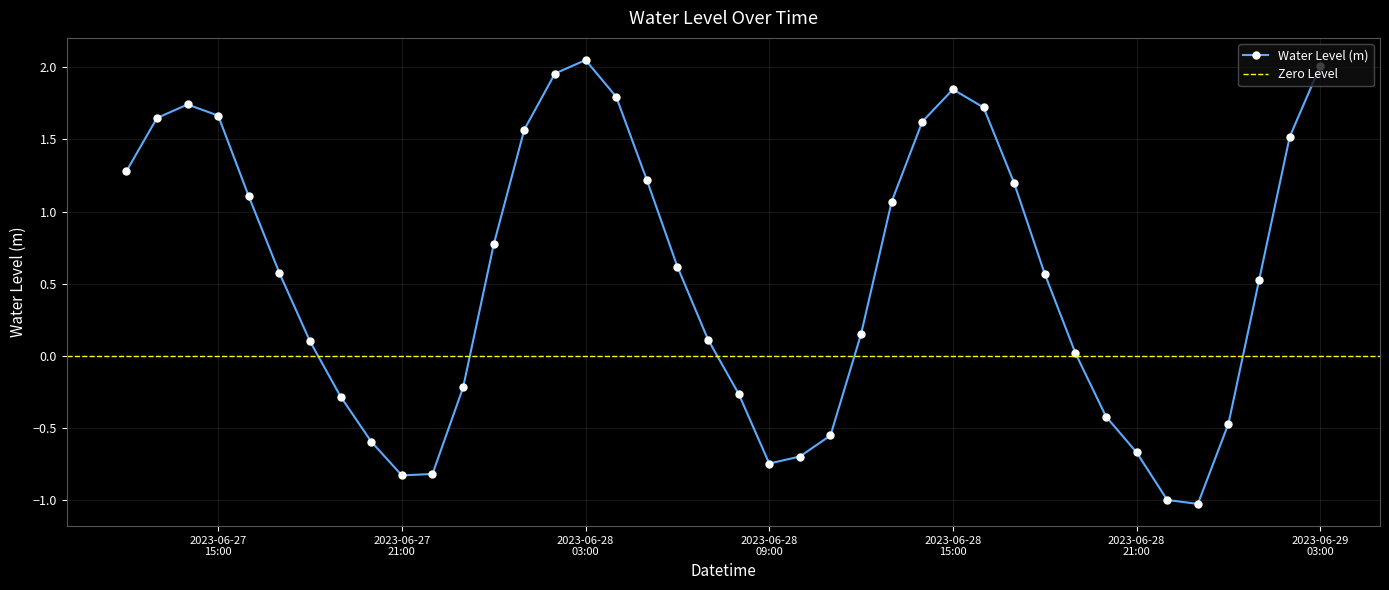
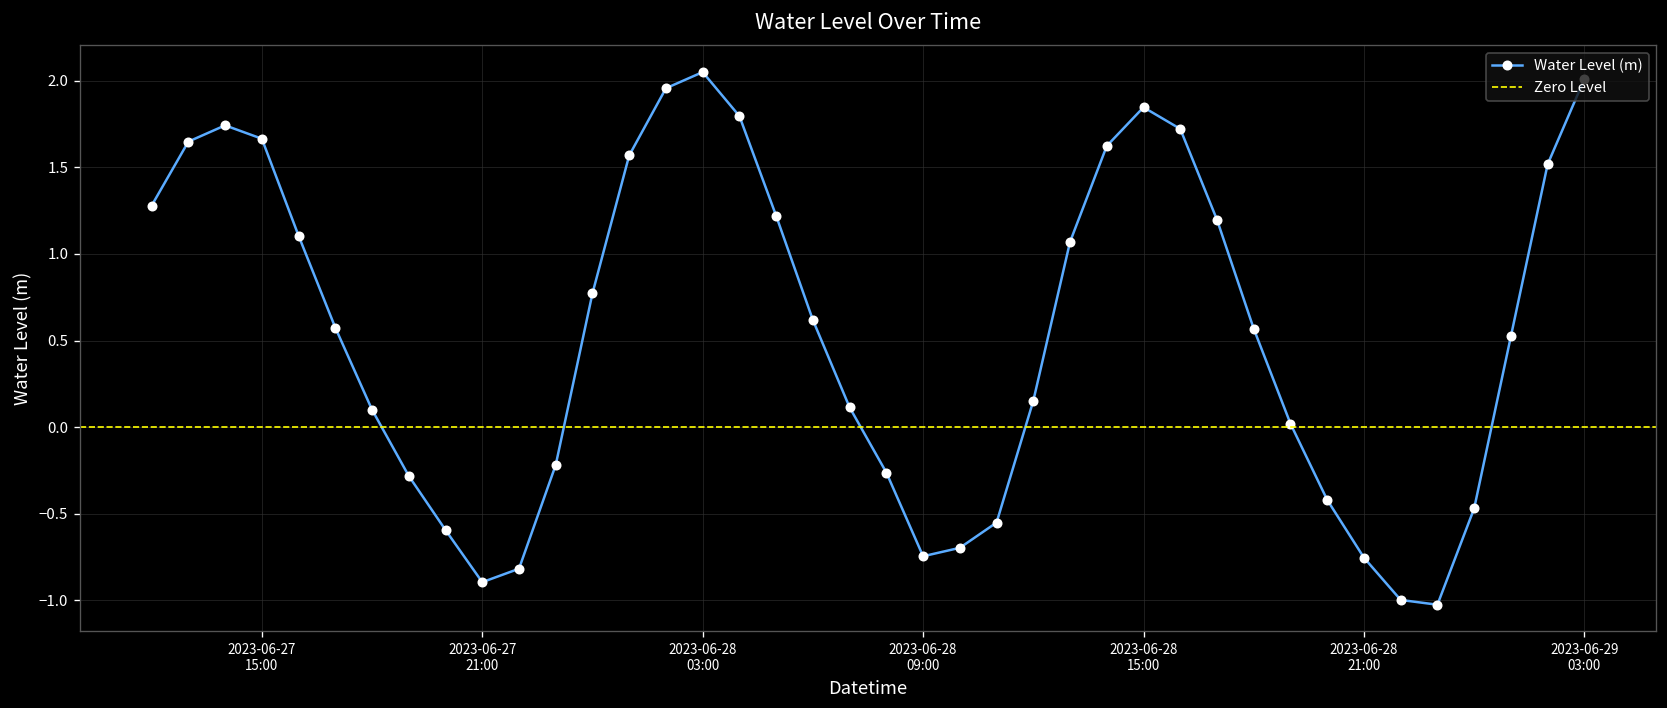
  {
    "2023-06-27 15:00": 1.66,
-   "2023-06-27 21:00": -0.83,
+   "2023-06-27 21:00": -0.89,
    "2023-06-28 03:00": 2.05,
    "2023-06-28 09:00": -0.75,
    "2023-06-28 15:00": 1.85,
-   "2023-06-28 21:00": -0.67
+   "2023-06-28 21:00": -0.75
  }
